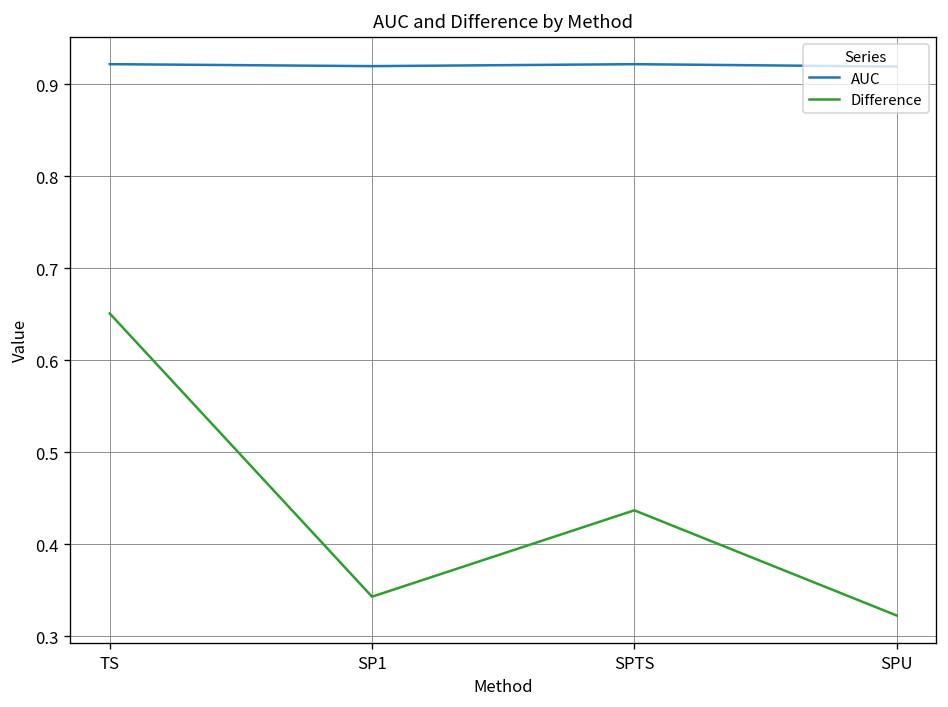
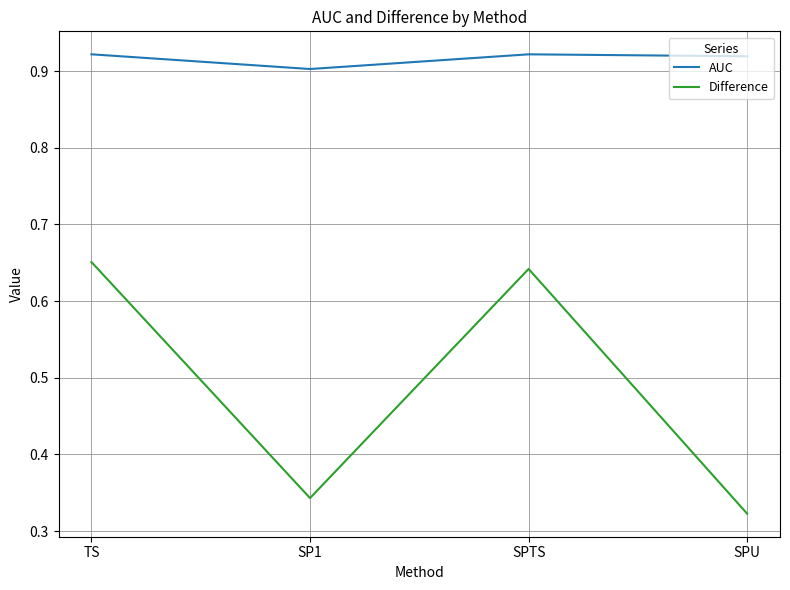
  {
    "AUC": {
      "TS": 0.92,
-     "SP1": 0.92,
+     "SP1": 0.90,
      "SPTS": 0.92
    },
    "Difference": {
      "TS": 0.65,
      "SP1": 0.34,
-     "SPTS": 0.44,
+     "SPTS": 0.64,
      "SPU": 0.32
    }
  }
